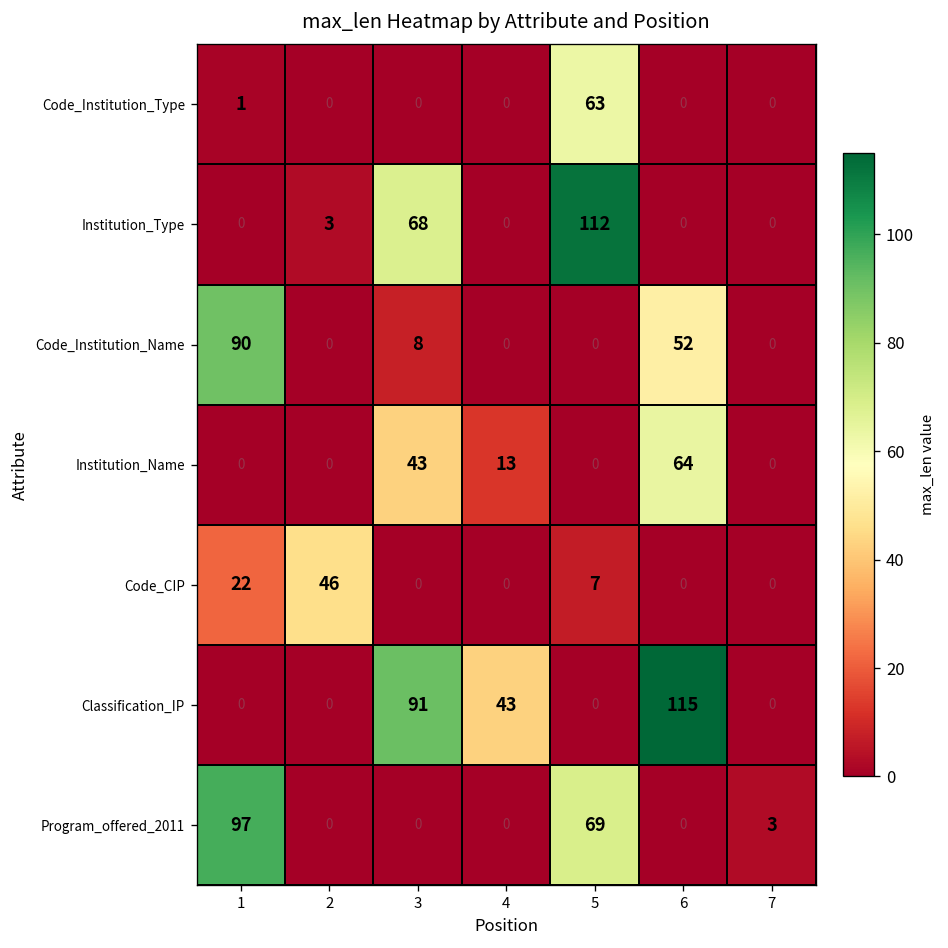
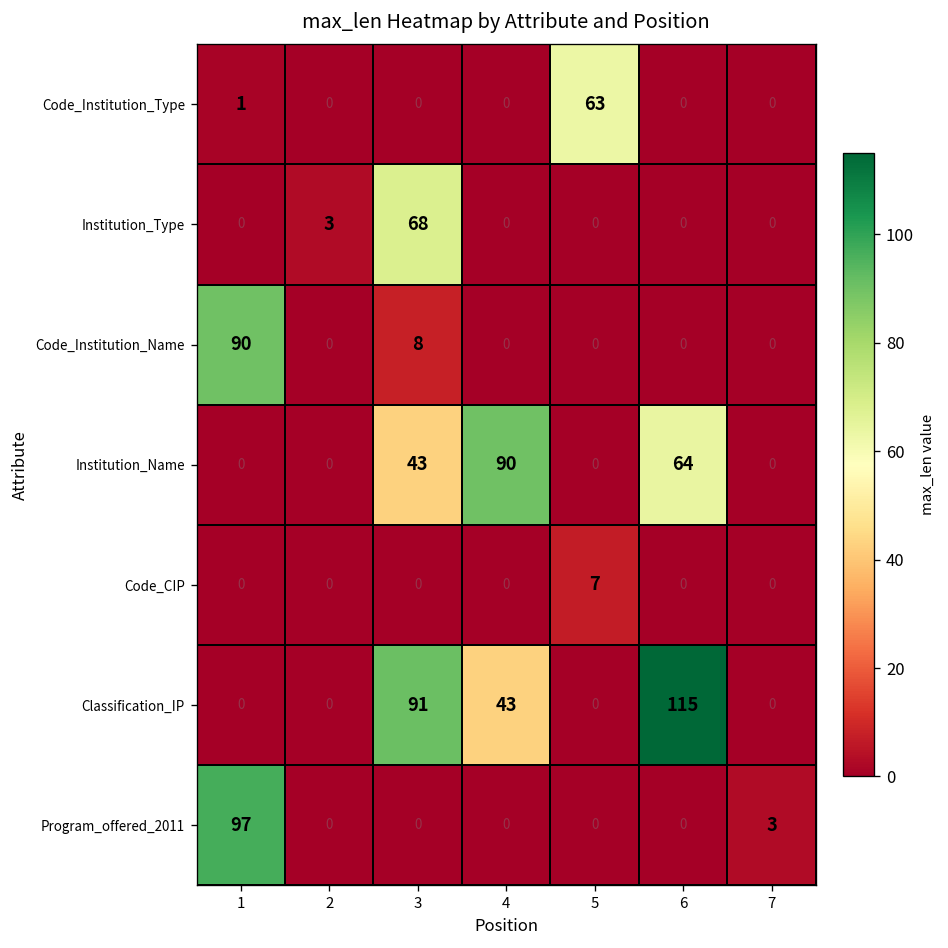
  {
    "Code_Institution_Type": {
      "1": 1,
      "2": 0,
      "3": 0,
      "4": 0,
      "5": 63,
      "6": 0,
      "7": 0
    },
    "Institution_Type": {
      "1": 0,
      "2": 3,
      "3": 68,
      "4": 0,
-     "5": 112,
+     "5": 0,
      "6": 0,
      "7": 0
    },
    "Code_Institution_Name": {
      "1": 90,
      "2": 0,
      "3": 8,
      "4": 0,
      "5": 0,
-     "6": 52,
+     "6": 0,
      "7": 0
    },
    "Institution_Name": {
      "1": 0,
      "2": 0,
      "3": 43,
-     "4": 13,
+     "4": 90,
      "5": 0,
      "6": 64,
      "7": 0
    },
    "Code_CIP": {
-     "1": 22,
-     "2": 46,
+     "1": 0,
+     "2": 0,
      "3": 0,
      "4": 0,
      "5": 7,
      "6": 0,
      "7": 0
    },
    "Classification_IP": {
      "1": 0,
      "2": 0,
      "3": 91,
      "4": 43,
      "5": 0,
      "6": 115,
      "7": 0
    },
    "Program_offered_2011": {
      "1": 97,
      "2": 0,
      "3": 0,
      "4": 0,
-     "5": 69,
+     "5": 0,
      "6": 0,
      "7": 3
    }
  }
